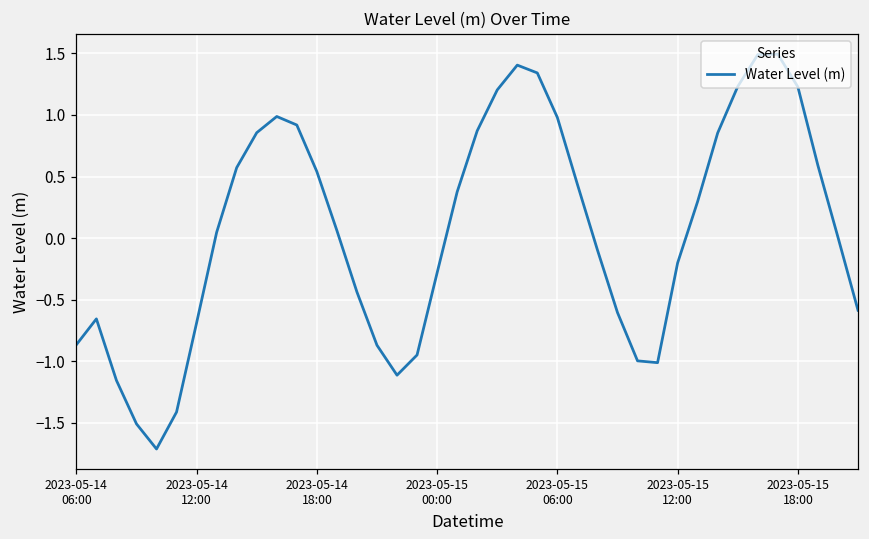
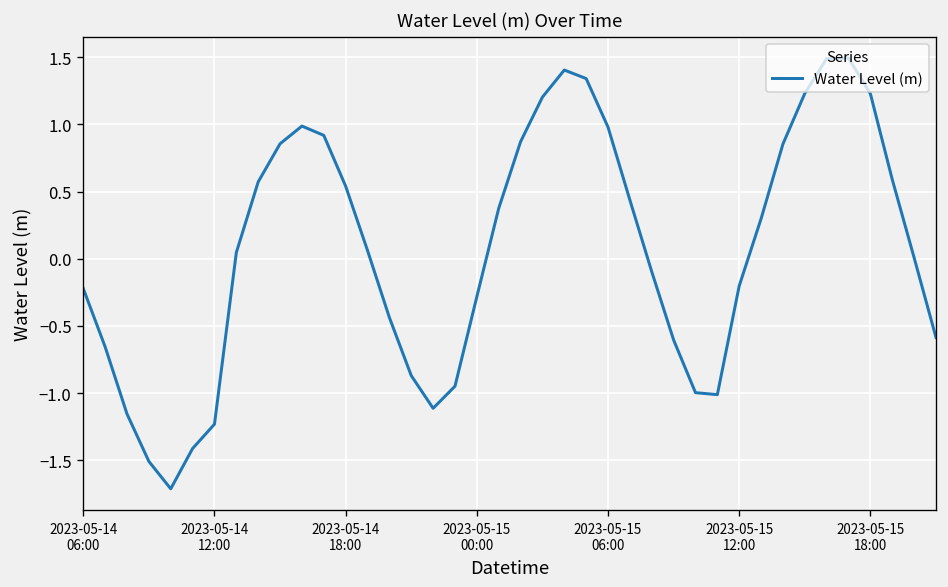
  {
-   "2023-05-14 06:00": -0.87,
-   "2023-05-14 12:00": -0.69,
+   "2023-05-14 06:00": -0.22,
+   "2023-05-14 12:00": -1.23,
    "2023-05-14 18:00": 0.54,
    "2023-05-15 00:00": -0.28,
    "2023-05-15 06:00": 0.98,
    "2023-05-15 12:00": -0.20
  }
